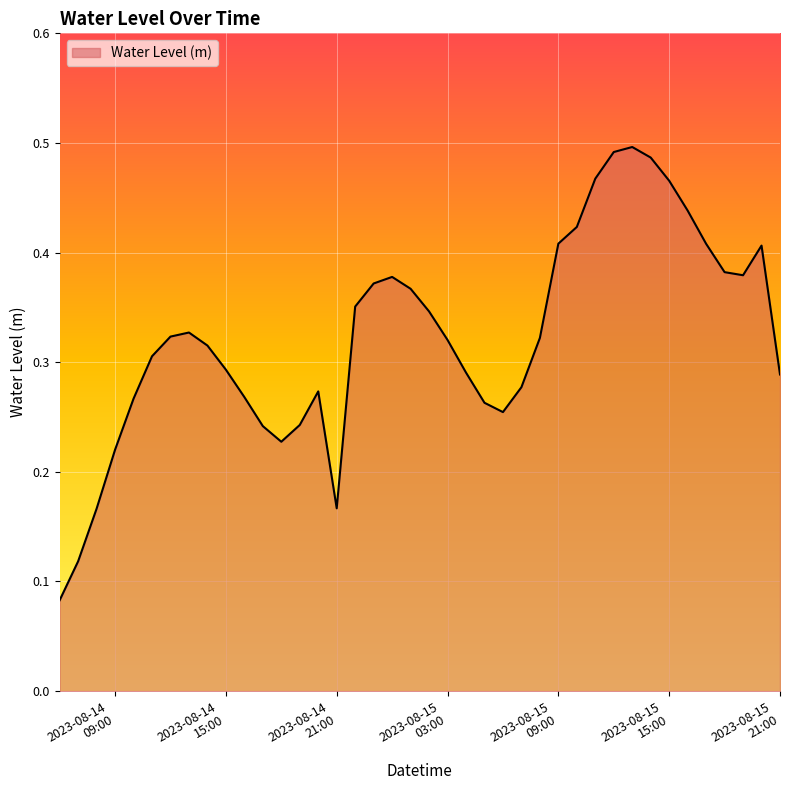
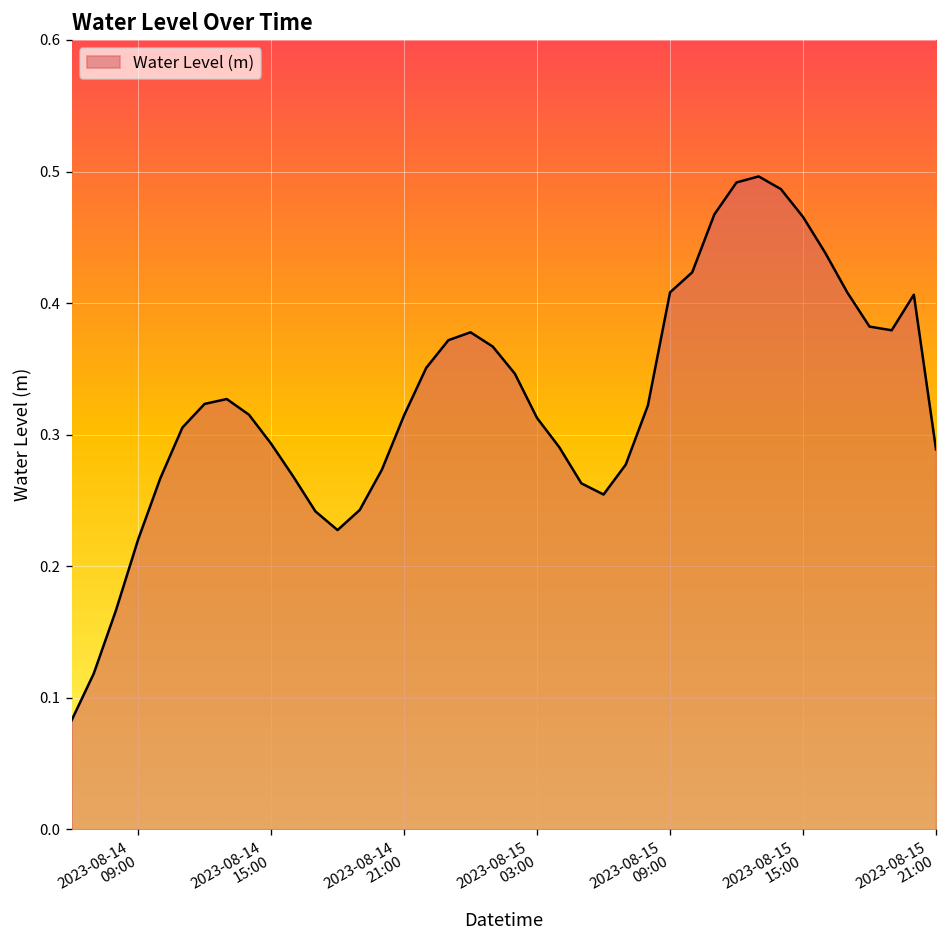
  {
    "2023-08-14 09:00": 0.220,
    "2023-08-14 15:00": 0.293,
-   "2023-08-14 21:00": 0.167,
-   "2023-08-15 03:00": 0.320,
+   "2023-08-14 21:00": 0.315,
+   "2023-08-15 03:00": 0.313,
    "2023-08-15 09:00": 0.408,
    "2023-08-15 15:00": 0.466,
    "2023-08-15 21:00": 0.289
  }
